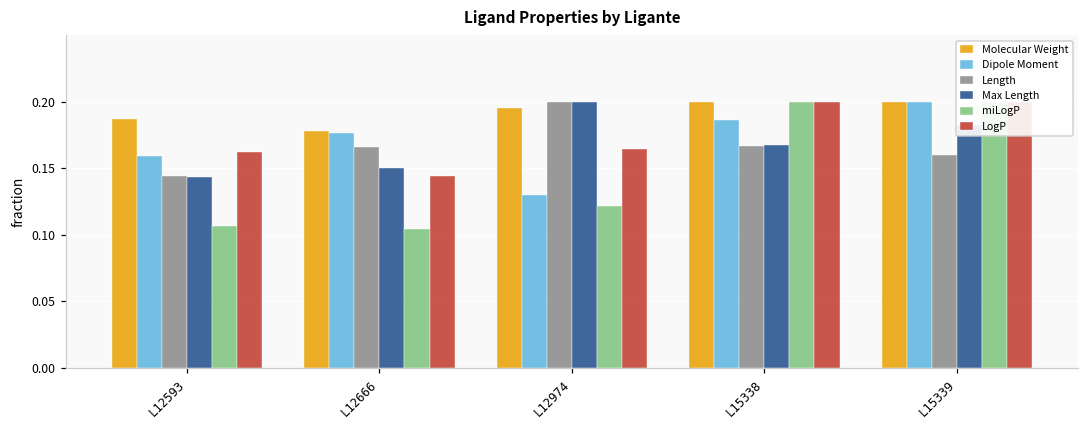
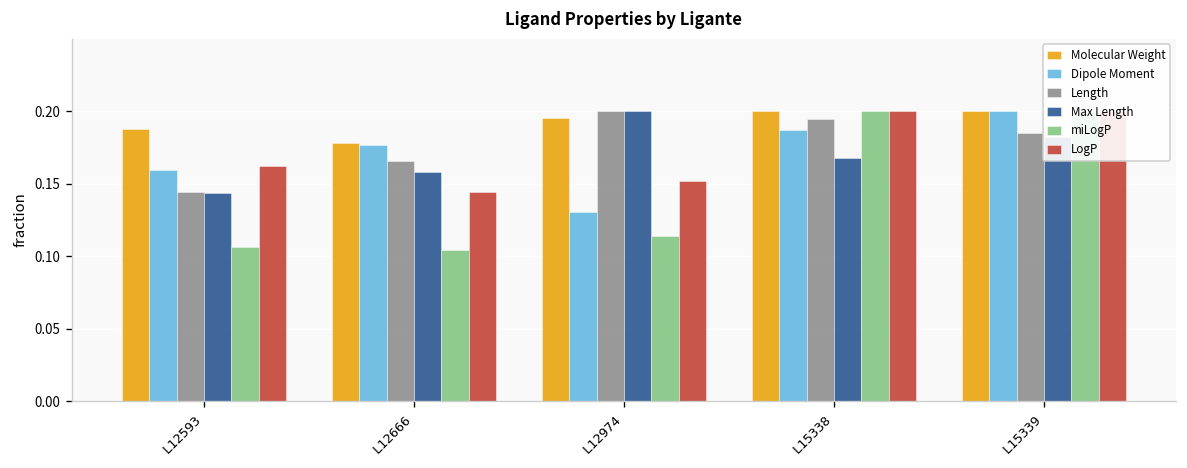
  {
    "Molecular Weight": {
      "L12593": 0.187,
      "L12666": 0.178,
      "L12974": 0.195,
      "L15338": 0.200,
      "L15339": 0.200
    },
    "Dipole Moment": {
      "L12593": 0.159,
      "L12666": 0.177,
      "L12974": 0.130,
      "L15338": 0.187,
      "L15339": 0.200
    },
    "Length": {
      "L12593": 0.144,
      "L12666": 0.166,
      "L12974": 0.200,
-     "L15338": 0.167,
-     "L15339": 0.160
+     "L15338": 0.194,
+     "L15339": 0.185
    },
    "Max Length": {
      "L12593": 0.143,
-     "L12666": 0.150,
+     "L12666": 0.158,
      "L12974": 0.200,
      "L15338": 0.167
    },
    "miLogP": {
      "L12593": 0.107,
      "L12666": 0.104,
-     "L12974": 0.122,
+     "L12974": 0.114,
      "L15338": 0.200
    },
    "LogP": {
      "L12593": 0.162,
      "L12666": 0.144,
-     "L12974": 0.165,
+     "L12974": 0.152,
      "L15338": 0.200
    }
  }
